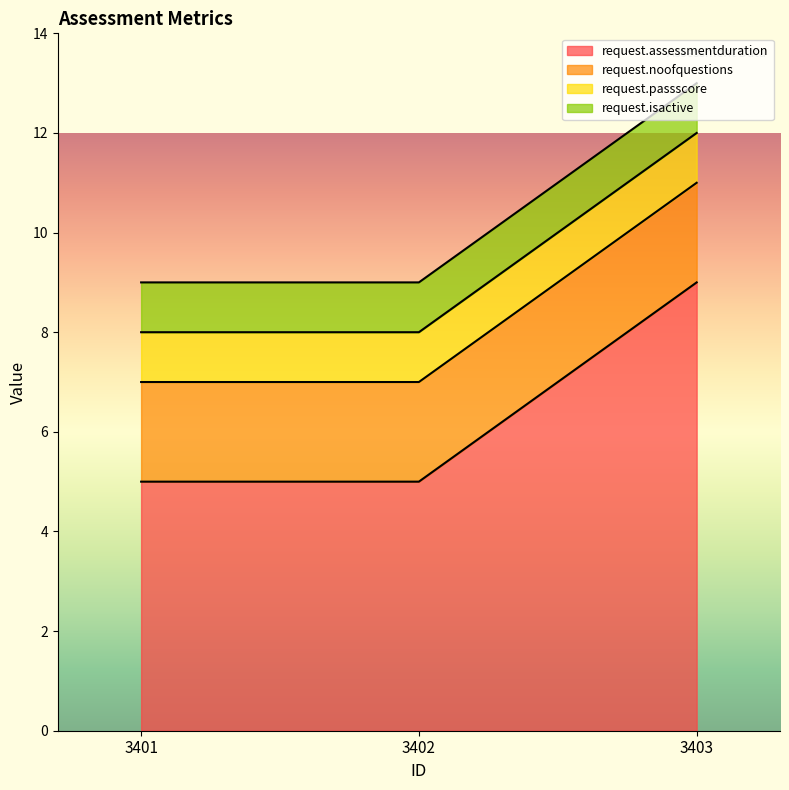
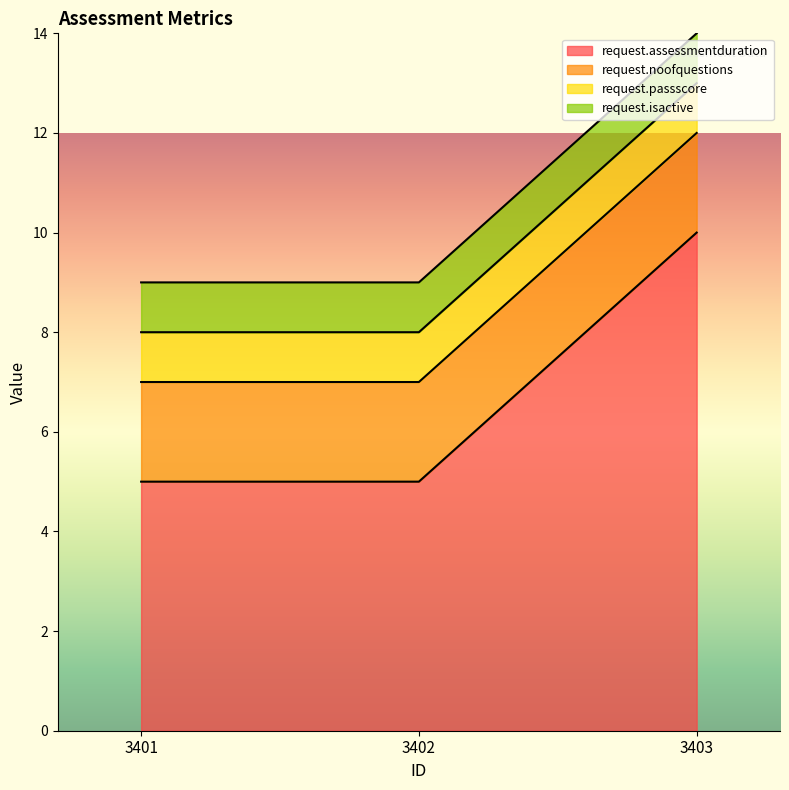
  {
    "request.assessmentduration": {
      "3401": 5,
      "3402": 5,
-     "3403": 9
+     "3403": 10
    },
    "request.noofquestions": {
      "3401": 2,
      "3402": 2,
      "3403": 2
    },
    "request.passscore": {
      "3401": 1,
      "3402": 1
    },
    "request.isactive": {
      "3401": 1,
      "3402": 1
    }
  }
